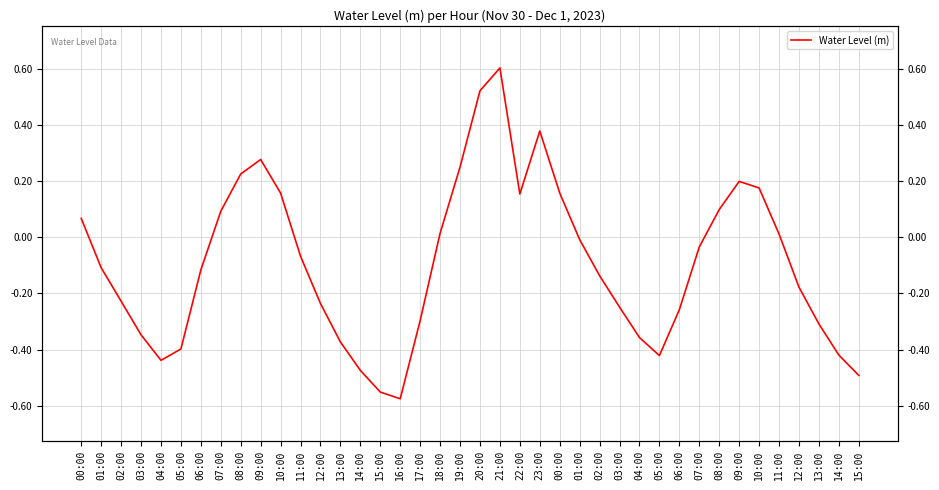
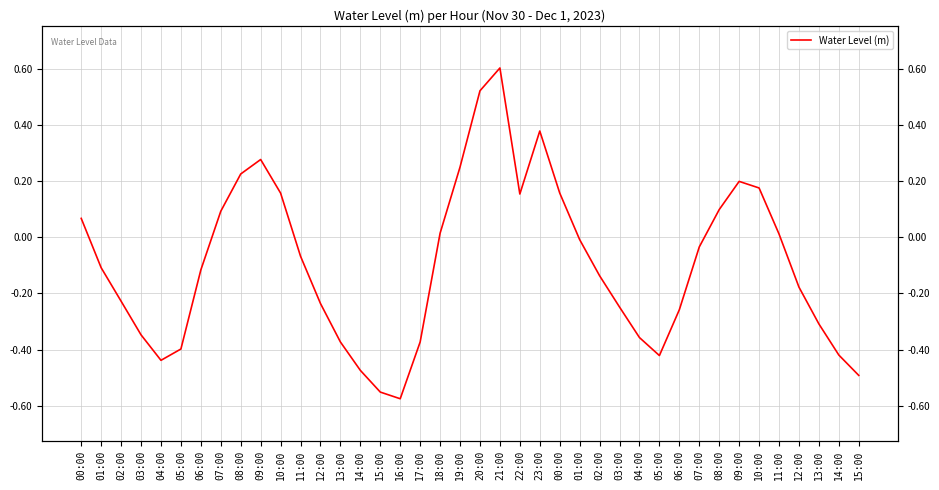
  {
    "16:00": -0.57,
-   "17:00": -0.30,
+   "17:00": -0.37,
    "18:00": 0.01,
    "19:00": 0.25,
    "20:00": 0.52,
    "21:00": 0.60,
    "22:00": 0.15,
    "23:00": 0.38
  }
